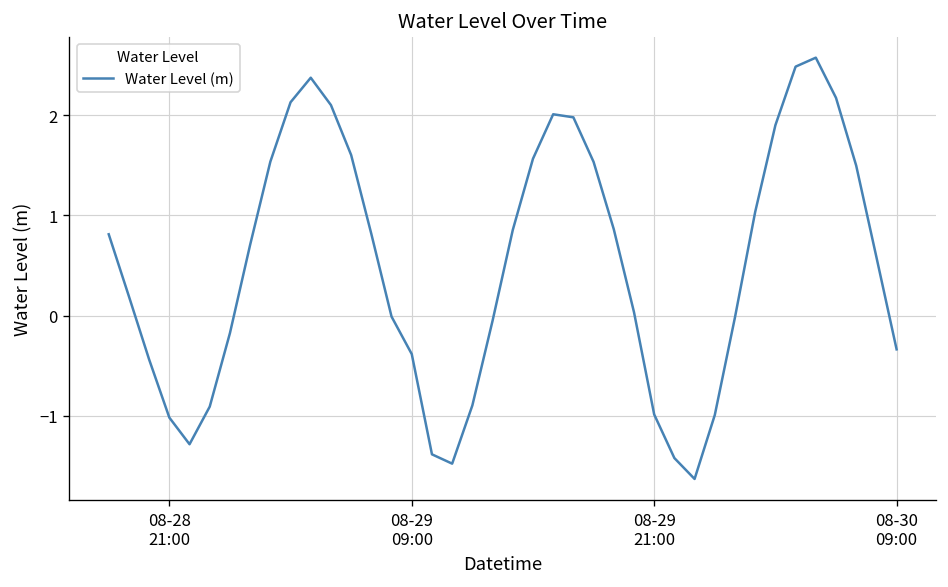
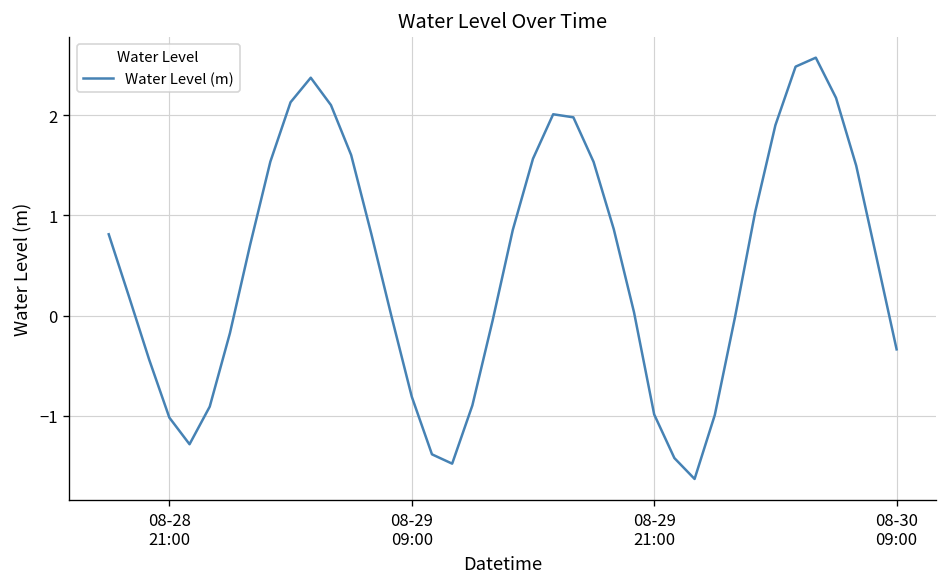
  {
    "08-28 21:00": -1.0,
-   "08-29 09:00": -0.4,
+   "08-29 09:00": -0.8,
    "08-29 21:00": -1.0,
    "08-30 09:00": -0.3
  }
